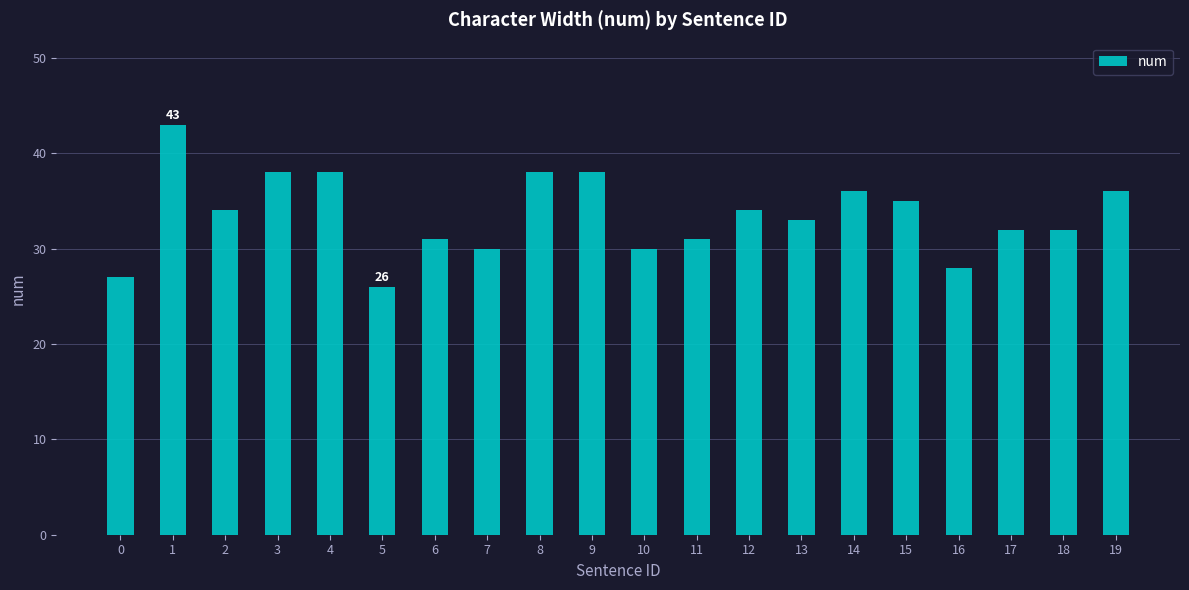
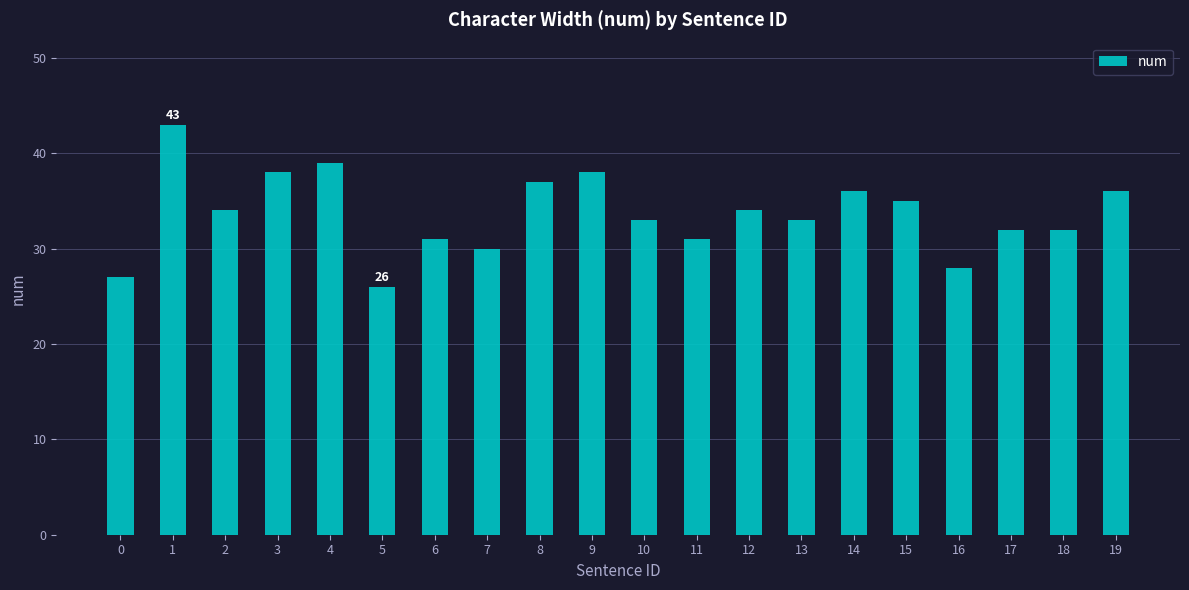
  {
    "0": 27,
    "2": 34,
    "3": 38,
-   "4": 38,
+   "4": 39,
    "6": 31,
    "7": 30,
-   "8": 38,
+   "8": 37,
    "9": 38,
-   "10": 30,
+   "10": 33,
    "11": 31,
    "12": 34,
    "13": 33,
    "14": 36,
    "15": 35,
    "16": 28,
    "17": 32,
    "18": 32,
    "19": 36
  }
